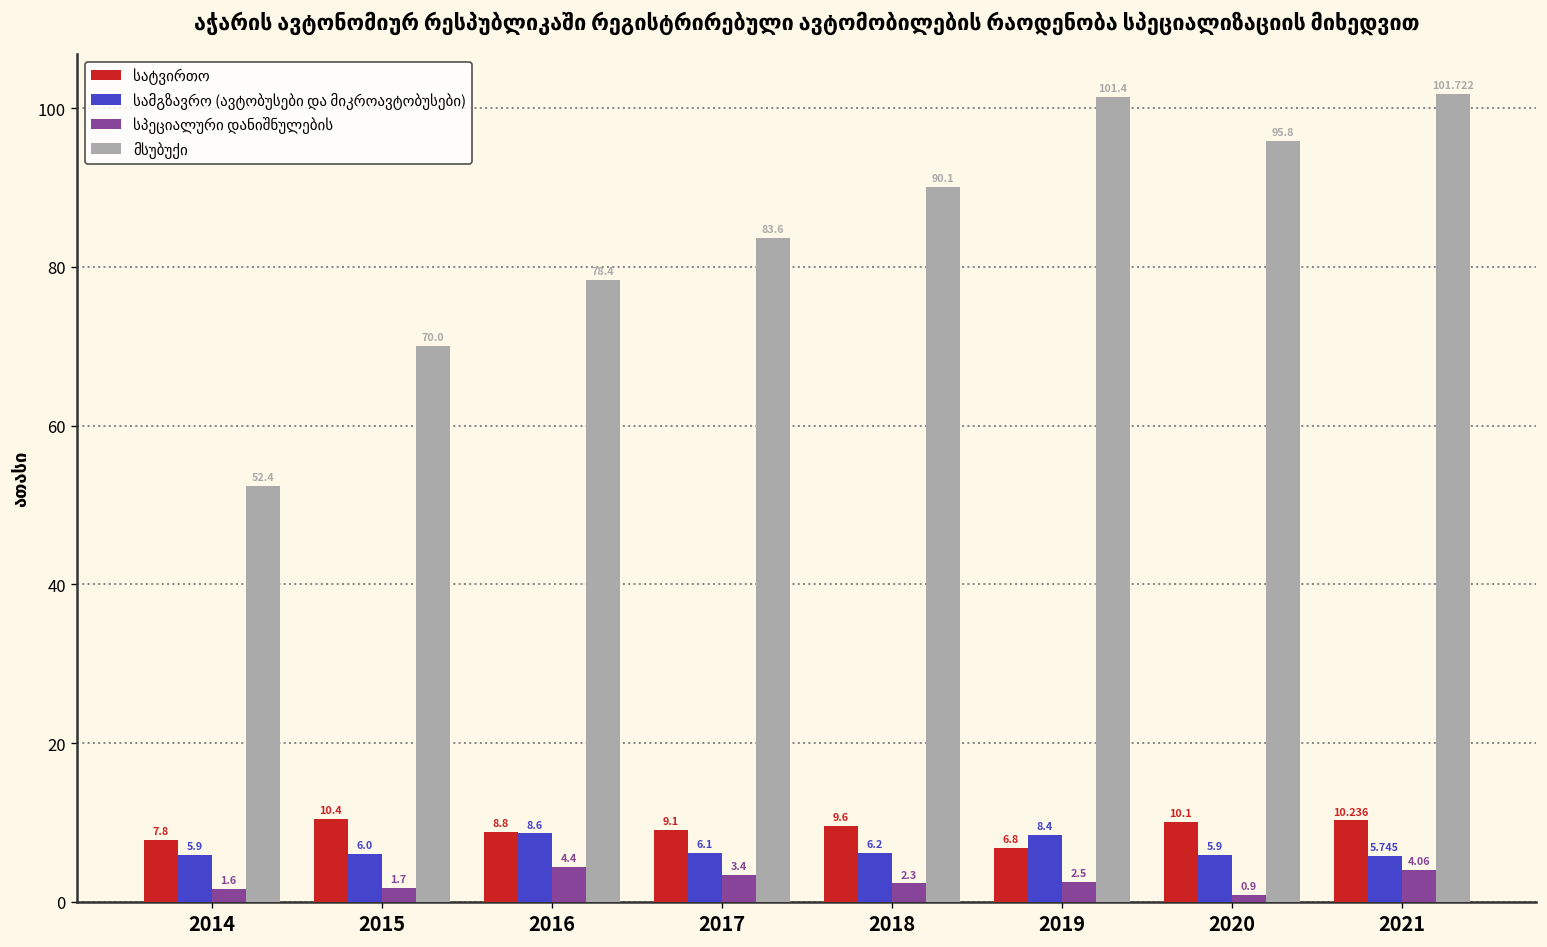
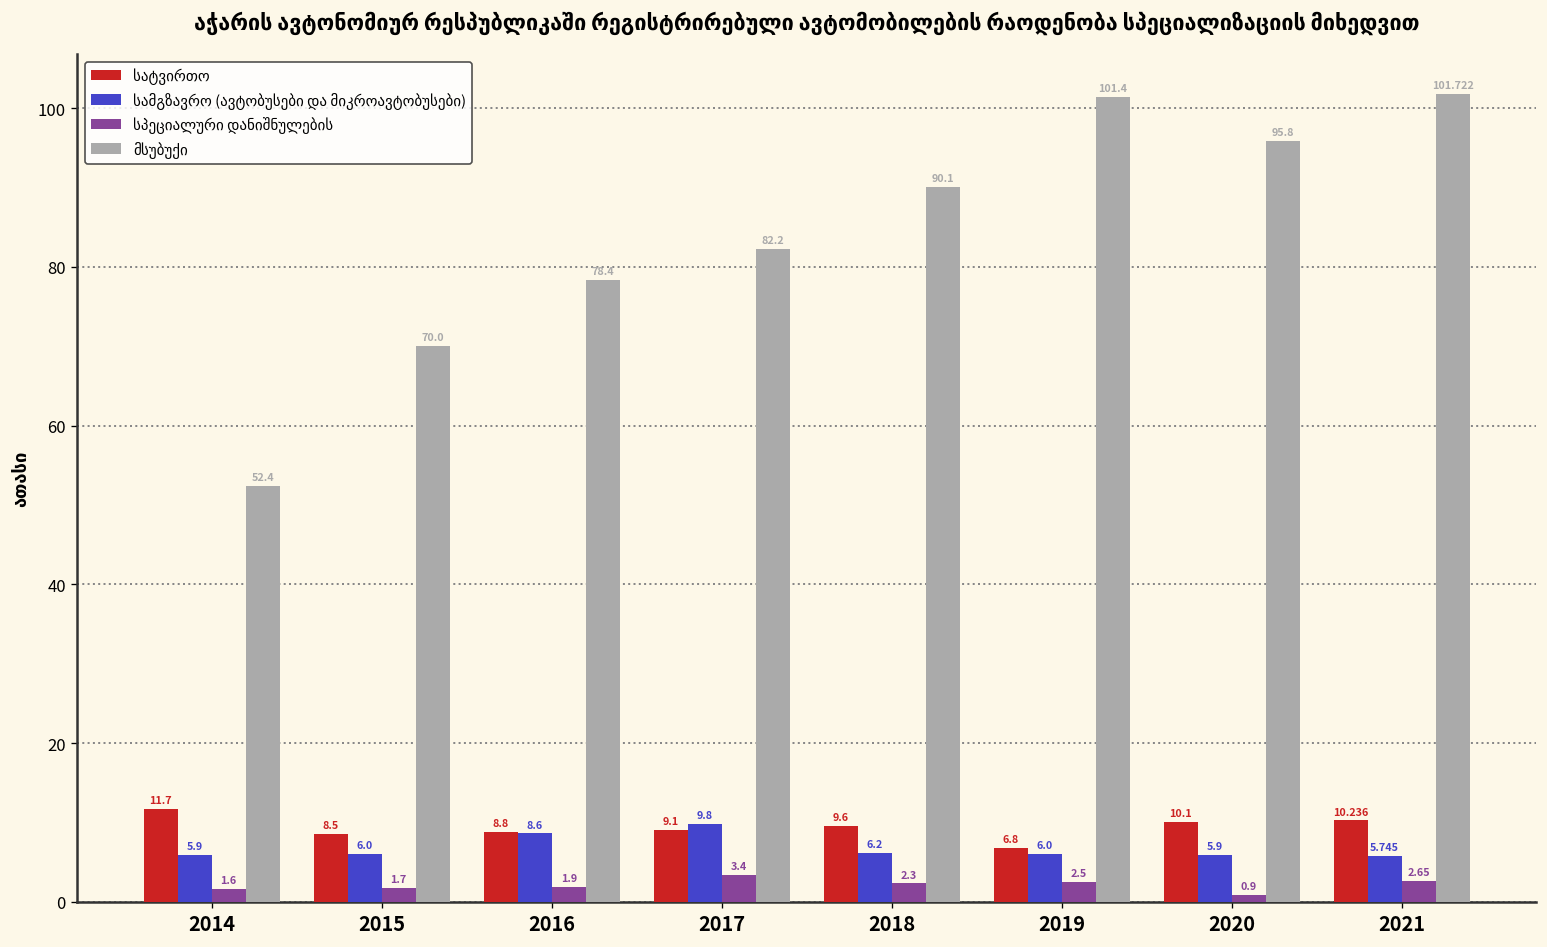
  {
    "სატვირთო": {
-     "2014": 7.8,
-     "2015": 10.4,
+     "2014": 11.7,
+     "2015": 8.5,
      "2016": 8.8,
      "2017": 9.1,
      "2018": 9.6,
      "2019": 6.8,
      "2020": 10.1,
      "2021": 10.236
    },
    "სამგზავრო (ავტობუსები და მიკროავტობუსები)": {
      "2014": 5.9,
      "2015": 6.0,
      "2016": 8.6,
-     "2017": 6.1,
+     "2017": 9.8,
      "2018": 6.2,
-     "2019": 8.4,
+     "2019": 6.0,
      "2020": 5.9,
      "2021": 5.745
    },
    "სპეციალური დანიშნულების": {
      "2014": 1.6,
      "2015": 1.7,
-     "2016": 4.4,
+     "2016": 1.9,
      "2017": 3.4,
      "2018": 2.3,
      "2019": 2.5,
      "2020": 0.9,
-     "2021": 4.06
+     "2021": 2.65
    },
    "მსუბუქი": {
      "2014": 52.4,
      "2015": 70.0,
      "2016": 78.4,
-     "2017": 83.6,
+     "2017": 82.2,
      "2018": 90.1,
      "2019": 101.4,
      "2020": 95.8,
      "2021": 101.722
    }
  }
